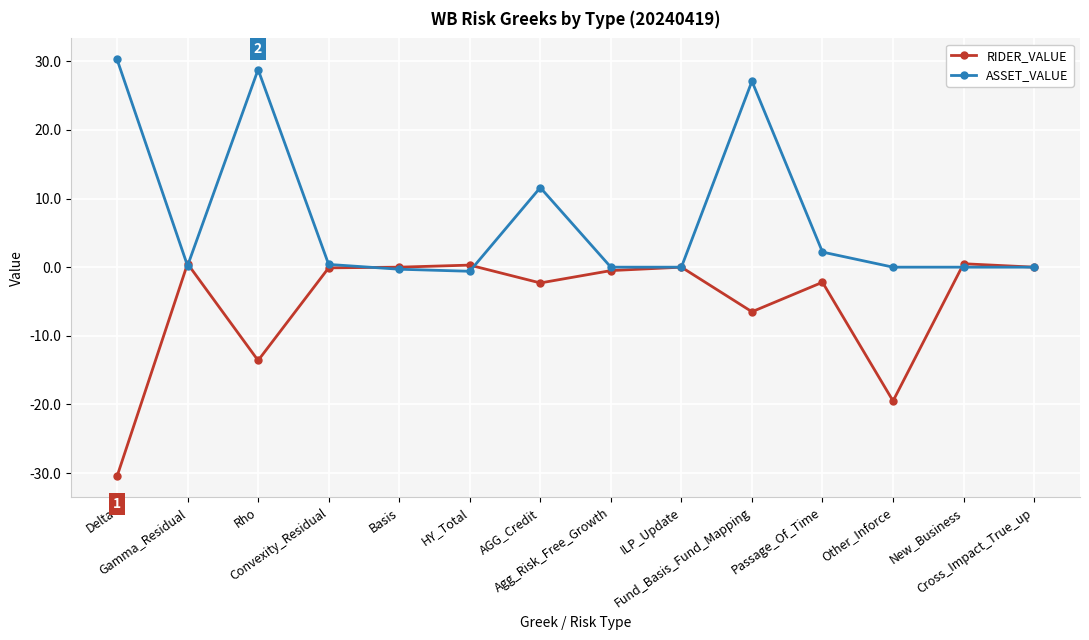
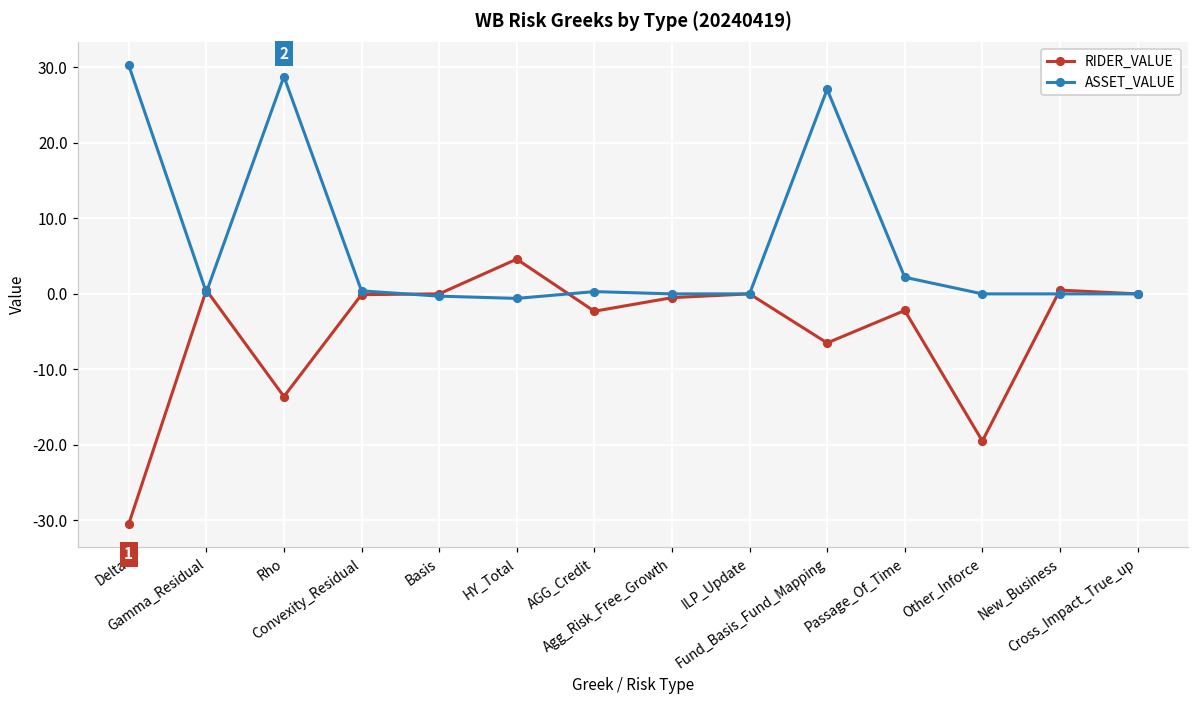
  {
    "RIDER_VALUE": {
      "Rho": -14,
      "Convexity_Residual": 0,
-     "HY_Total": 0,
+     "HY_Total": 5,
      "AGG_Credit": -2,
      "Agg_Risk_Free_Growth": -1,
      "Fund_Basis_Fund_Mapping": -7,
      "Passage_Of_Time": -2,
      "Other_Inforce": -20,
      "New_Business": 1
    },
    "ASSET_VALUE": {
      "Delta": 30,
      "Convexity_Residual": 0,
      "HY_Total": -1,
-     "AGG_Credit": 12,
+     "AGG_Credit": 0,
      "Agg_Risk_Free_Growth": 0,
      "Fund_Basis_Fund_Mapping": 27,
      "Passage_Of_Time": 2,
      "Other_Inforce": 0,
      "New_Business": 0
    }
  }
